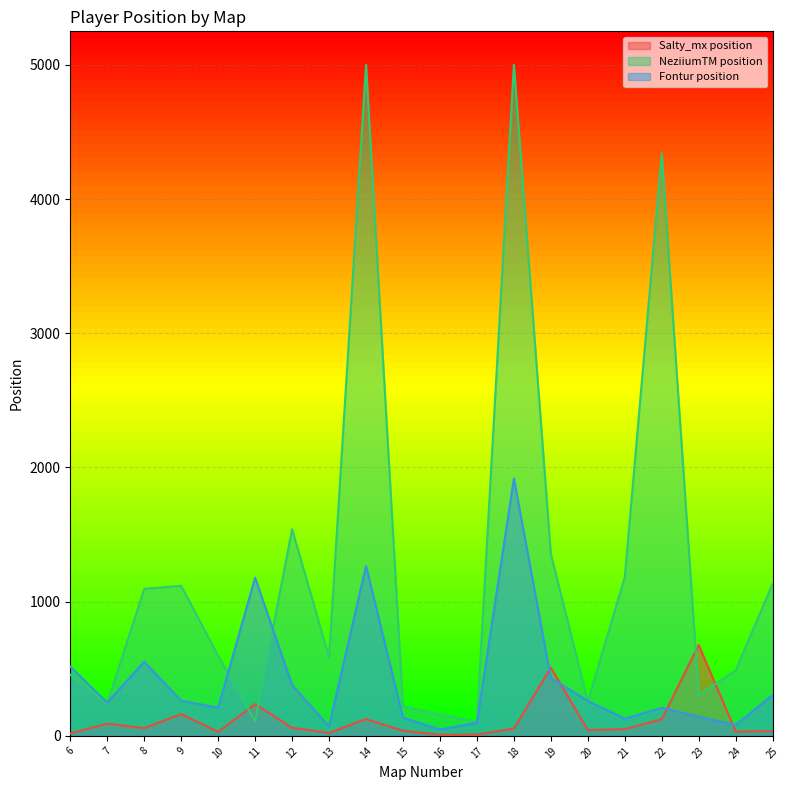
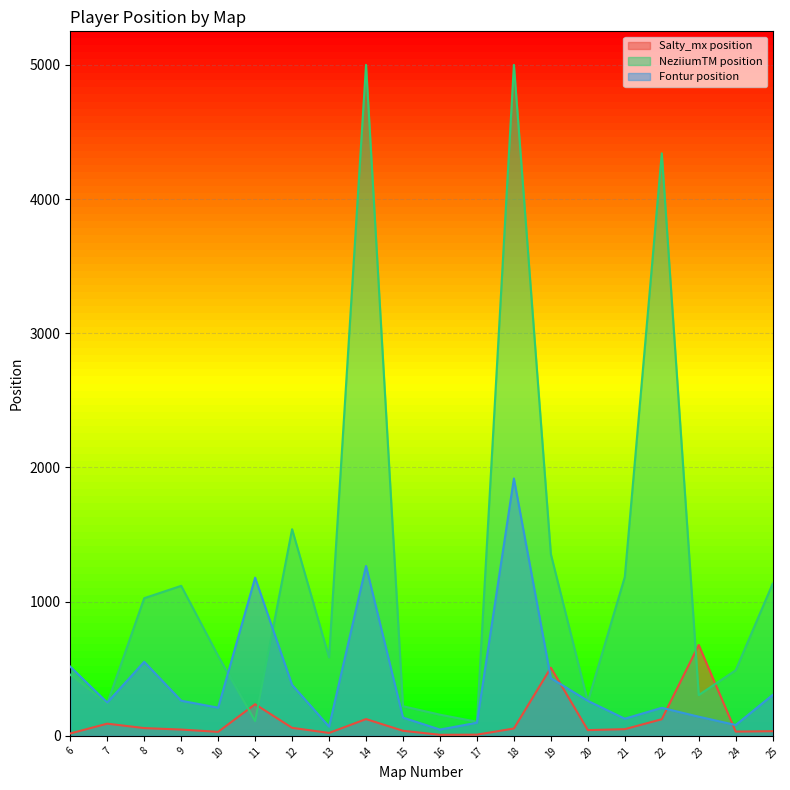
  {
    "Salty_mx position": {
      "6": 20,
      "7": 90,
      "8": 60,
-     "9": 160,
+     "9": 50,
      "10": 30,
      "11": 240,
      "12": 60,
      "13": 20,
      "14": 130,
      "15": 40,
      "16": 10,
      "17": 10,
      "18": 60,
      "19": 510,
      "20": 40,
      "21": 50,
      "22": 120,
      "23": 680,
      "24": 30,
      "25": 40
    },
    "NeziiumTM position": {
      "6": 460,
-     "8": 1100,
+     "8": 1030,
      "9": 1120,
      "10": 600,
      "11": 110,
      "12": 1540,
      "13": 590,
      "14": 5000,
      "15": 220,
      "16": 160,
      "18": 5000,
      "19": 1350,
      "21": 1180,
      "22": 4340,
      "23": 300,
      "24": 490,
      "25": 1130
    },
    "Fontur position": {
      "6": 520,
      "8": 550,
      "9": 260,
      "10": 210,
      "11": 1180,
      "12": 380,
      "13": 70,
      "14": 1270,
      "15": 140,
      "16": 50,
      "18": 1920,
      "19": 430,
      "21": 130,
      "22": 210,
      "23": 140,
      "24": 80,
      "25": 310
    }
  }
